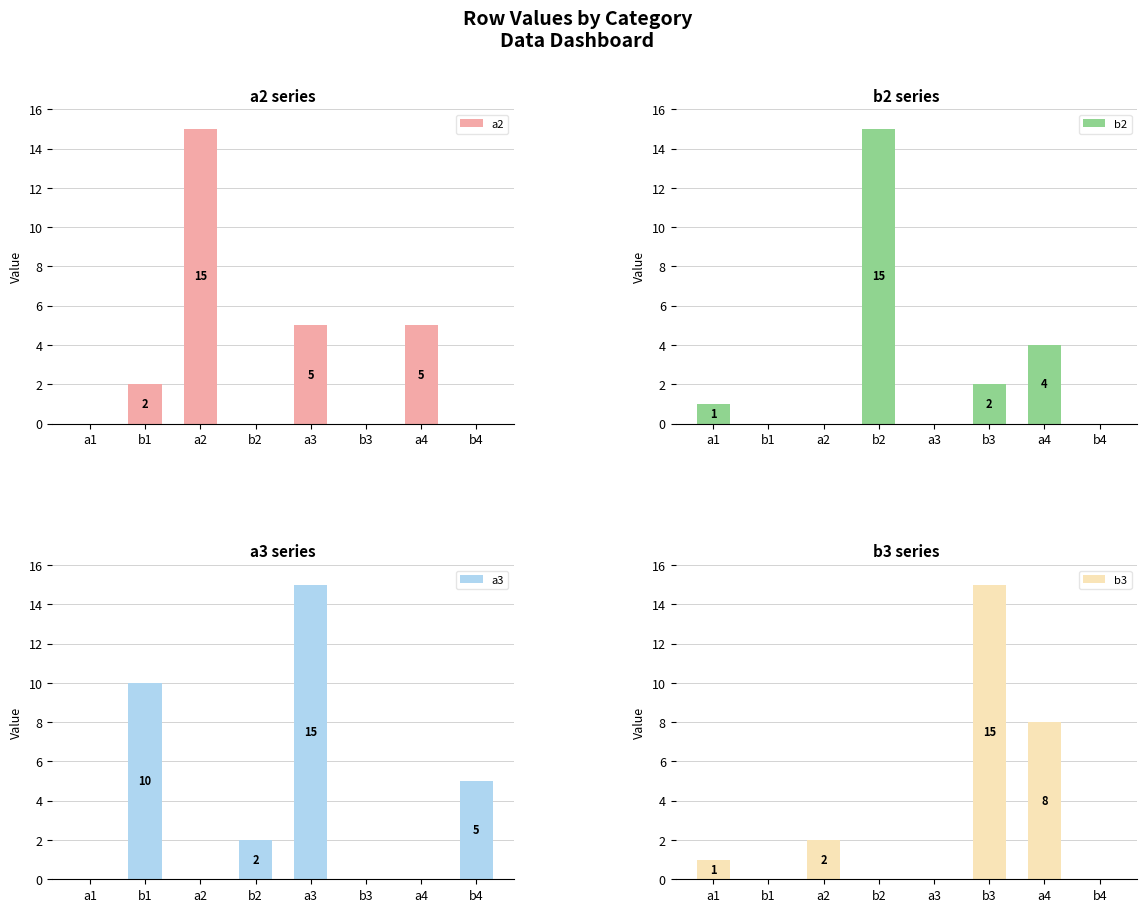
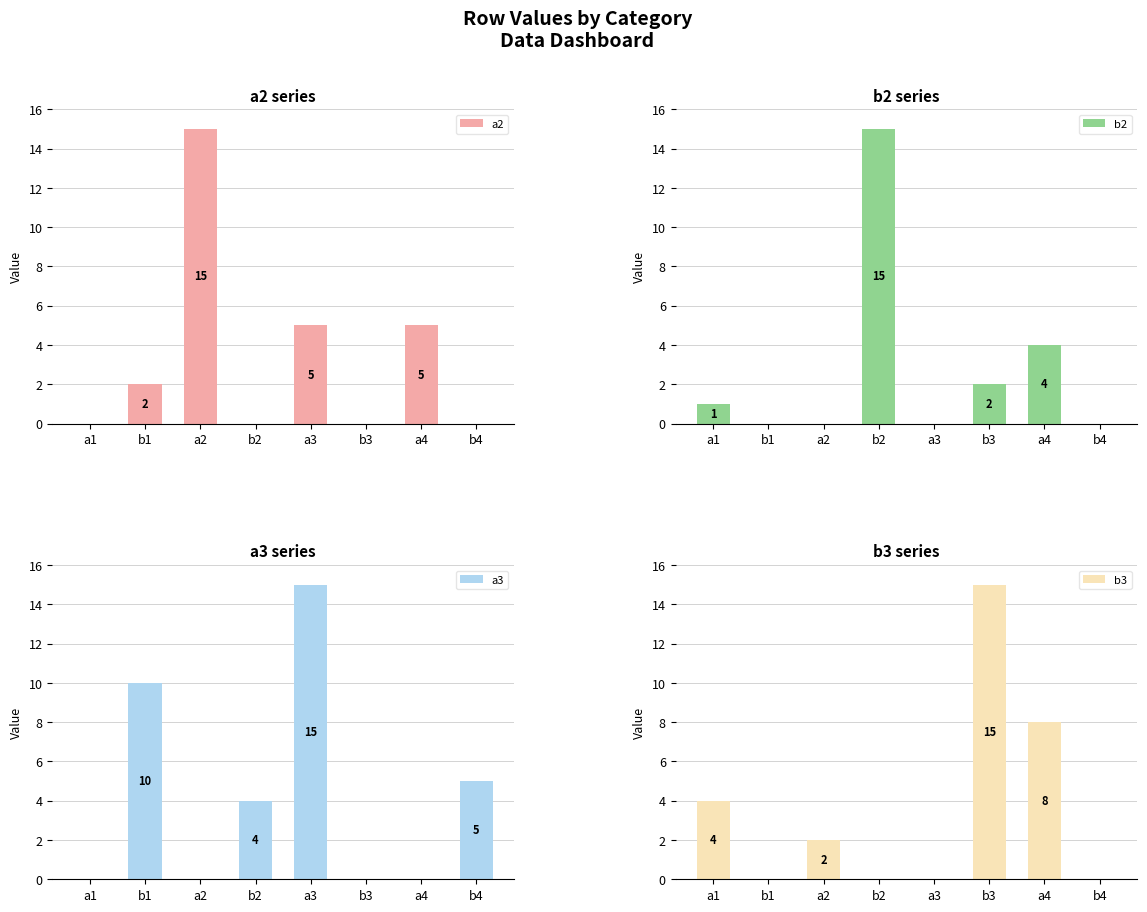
  {
    "a2 series": {
      "b1": 2,
      "a2": 15,
      "a3": 5,
      "a4": 5
    },
    "b2 series": {
      "a1": 1,
      "b2": 15,
      "b3": 2,
      "a4": 4
    },
    "a3 series": {
      "b1": 10,
-     "b2": 2,
+     "b2": 4,
      "a3": 15,
      "b4": 5
    },
    "b3 series": {
-     "a1": 1,
+     "a1": 4,
      "a2": 2,
      "b3": 15,
      "a4": 8
    }
  }
